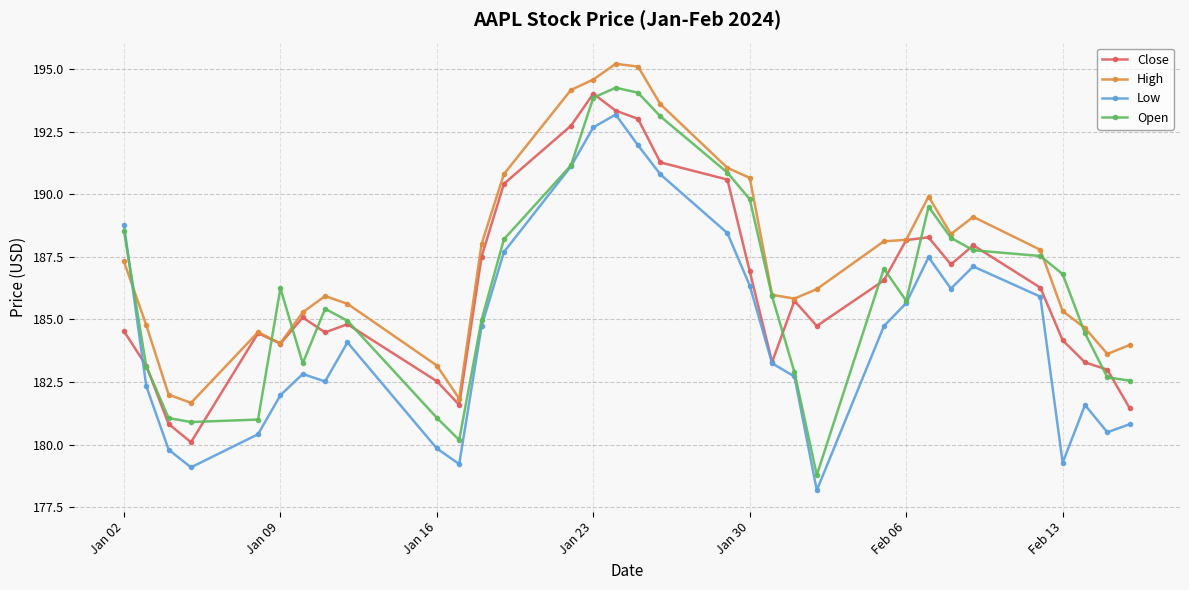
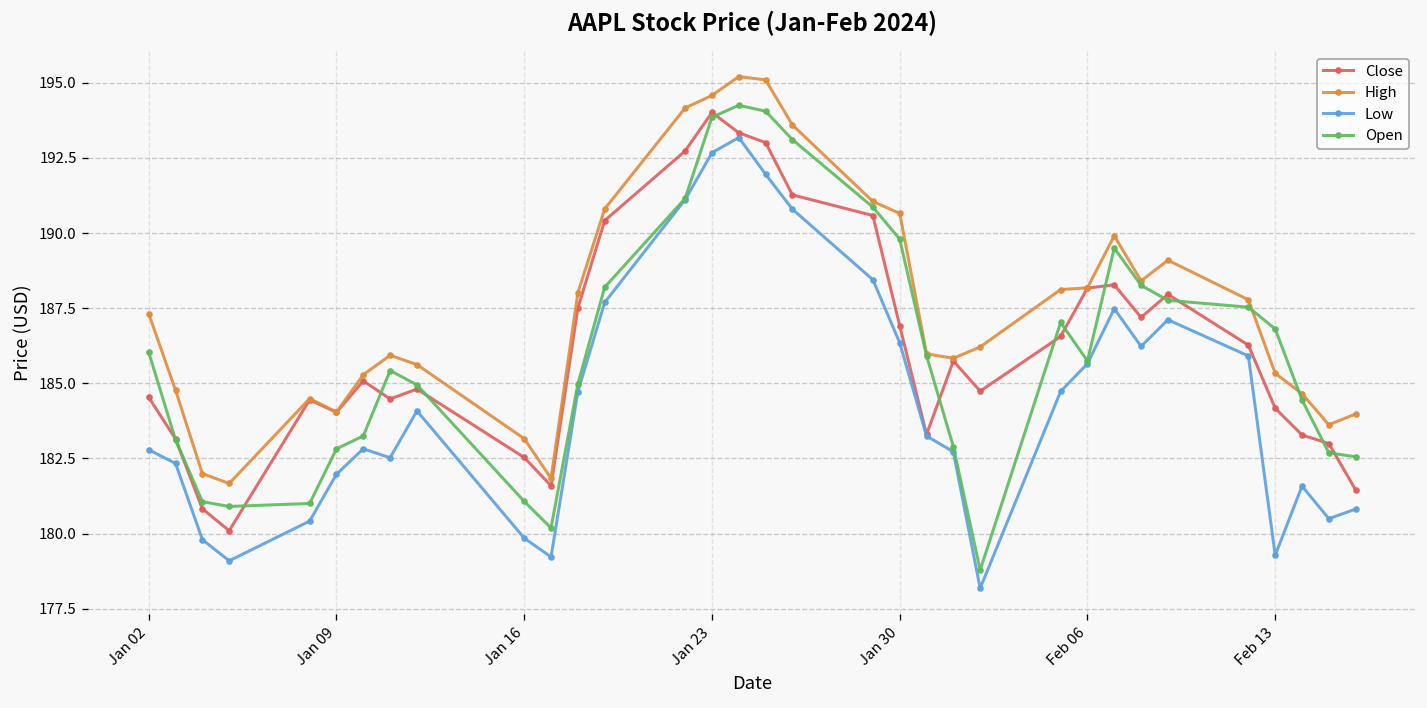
  {
    "Low": {
-     "Jan 02": 188.8,
+     "Jan 02": 182.8,
      "Jan 09": 182.0,
      "Jan 16": 179.9,
      "Jan 23": 192.7,
      "Jan 30": 186.4,
      "Feb 13": 179.3
    },
    "Open": {
-     "Jan 02": 188.5,
-     "Jan 09": 186.2,
+     "Jan 02": 186.0,
+     "Jan 09": 182.8,
      "Jan 16": 181.1,
      "Jan 23": 193.9,
      "Jan 30": 189.8,
      "Feb 13": 186.8
    }
  }
